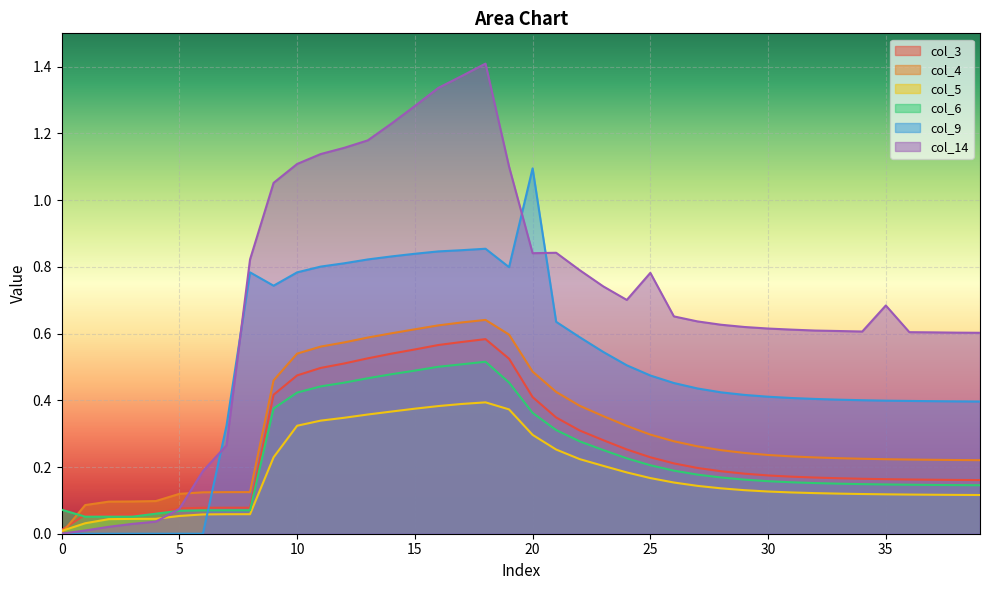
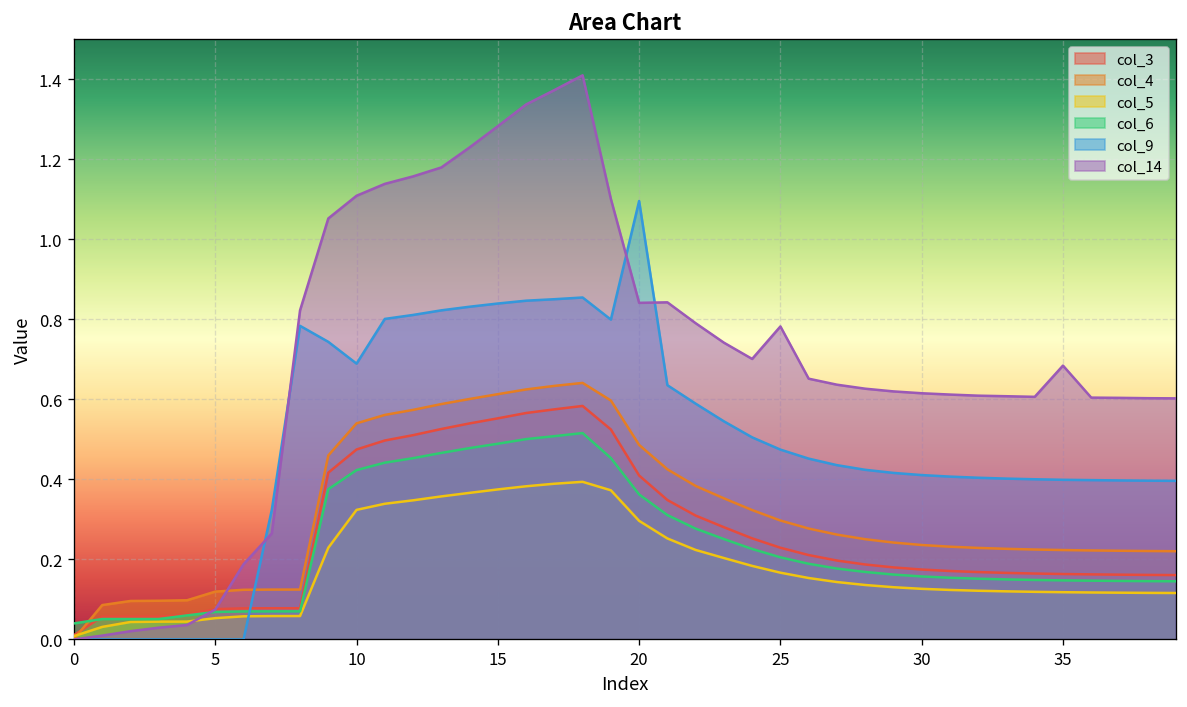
  {
    "col_6": {
-     "0": 0.07,
+     "0": 0.04,
      "10": 0.42,
      "15": 0.49,
      "20": 0.36,
      "25": 0.21,
      "30": 0.16,
      "35": 0.15
    },
    "col_9": {
      "5": 0.00,
-     "10": 0.78,
+     "10": 0.69,
      "15": 0.84,
      "20": 1.10,
      "25": 0.47,
      "30": 0.41,
      "35": 0.40
    },
    "col_14": {
      "10": 1.11,
      "15": 1.28,
      "20": 0.84,
      "25": 0.78,
      "30": 0.62,
      "35": 0.68
    }
  }
